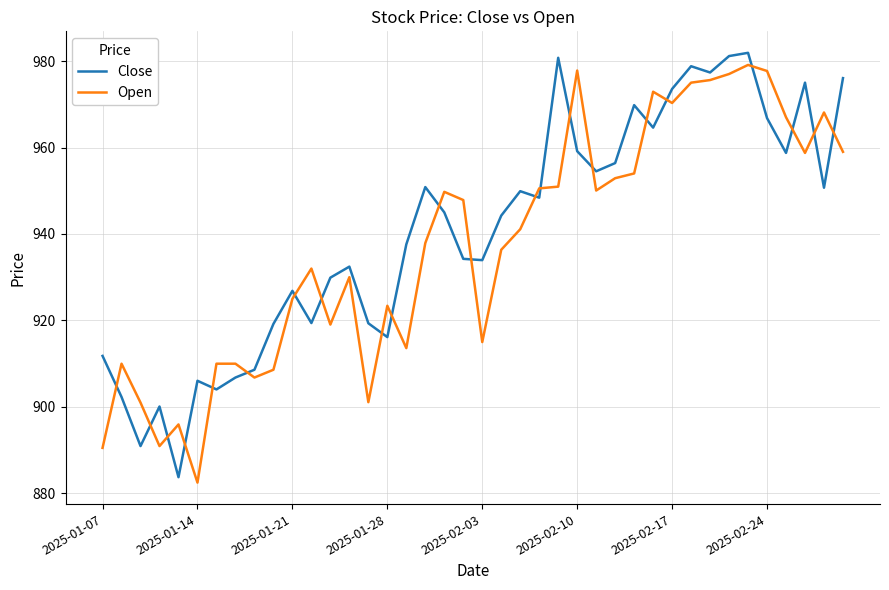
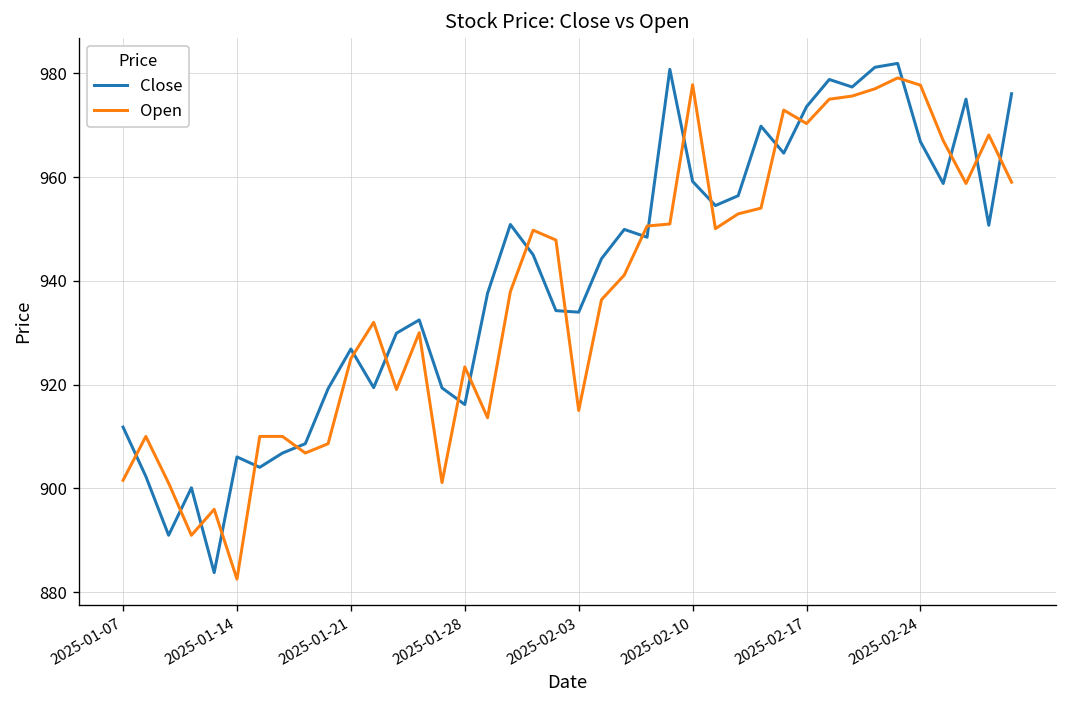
  {
    "Close": {
      "2025-01-07": 912,
      "2025-01-14": 906,
      "2025-01-21": 927,
      "2025-01-28": 916,
      "2025-02-03": 934,
      "2025-02-10": 959,
      "2025-02-17": 974,
      "2025-02-24": 967
    },
    "Open": {
-     "2025-01-07": 891,
+     "2025-01-07": 902,
      "2025-01-14": 883,
      "2025-01-21": 925,
      "2025-01-28": 923,
      "2025-02-03": 915,
      "2025-02-10": 978,
      "2025-02-17": 970,
      "2025-02-24": 978
    }
  }
